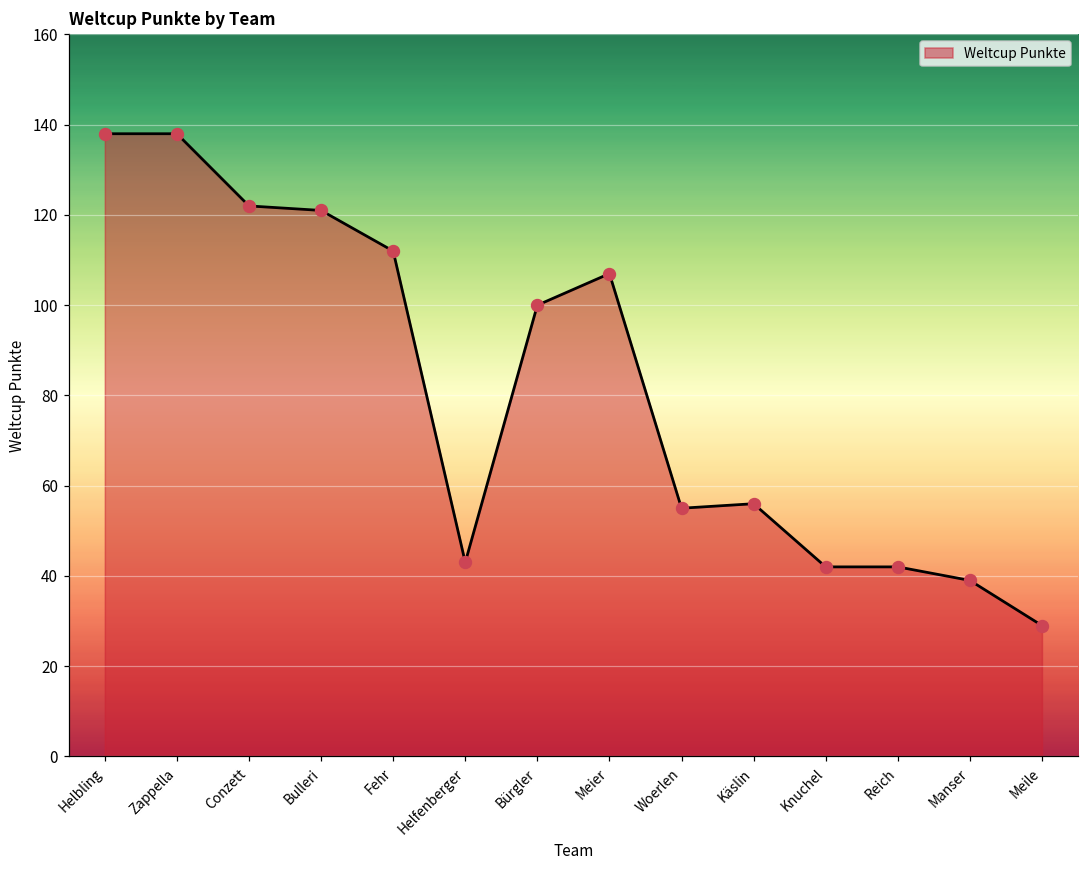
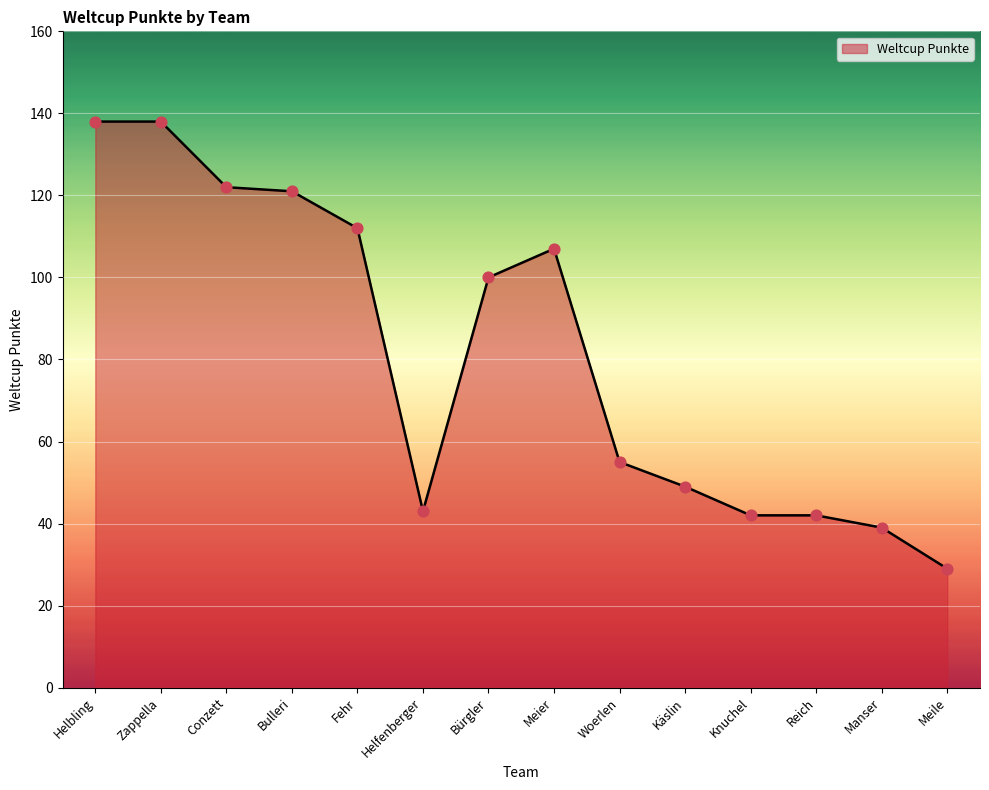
  {
    "Helbling": 138,
    "Zappella": 138,
    "Conzett": 122,
    "Bulleri": 121,
    "Fehr": 112,
    "Helfenberger": 43,
    "Bürgler": 100,
    "Meier": 107,
    "Woerlen": 55,
-   "Käslin": 56,
+   "Käslin": 49,
    "Knuchel": 42,
    "Reich": 42,
    "Manser": 39,
    "Meile": 29
  }
